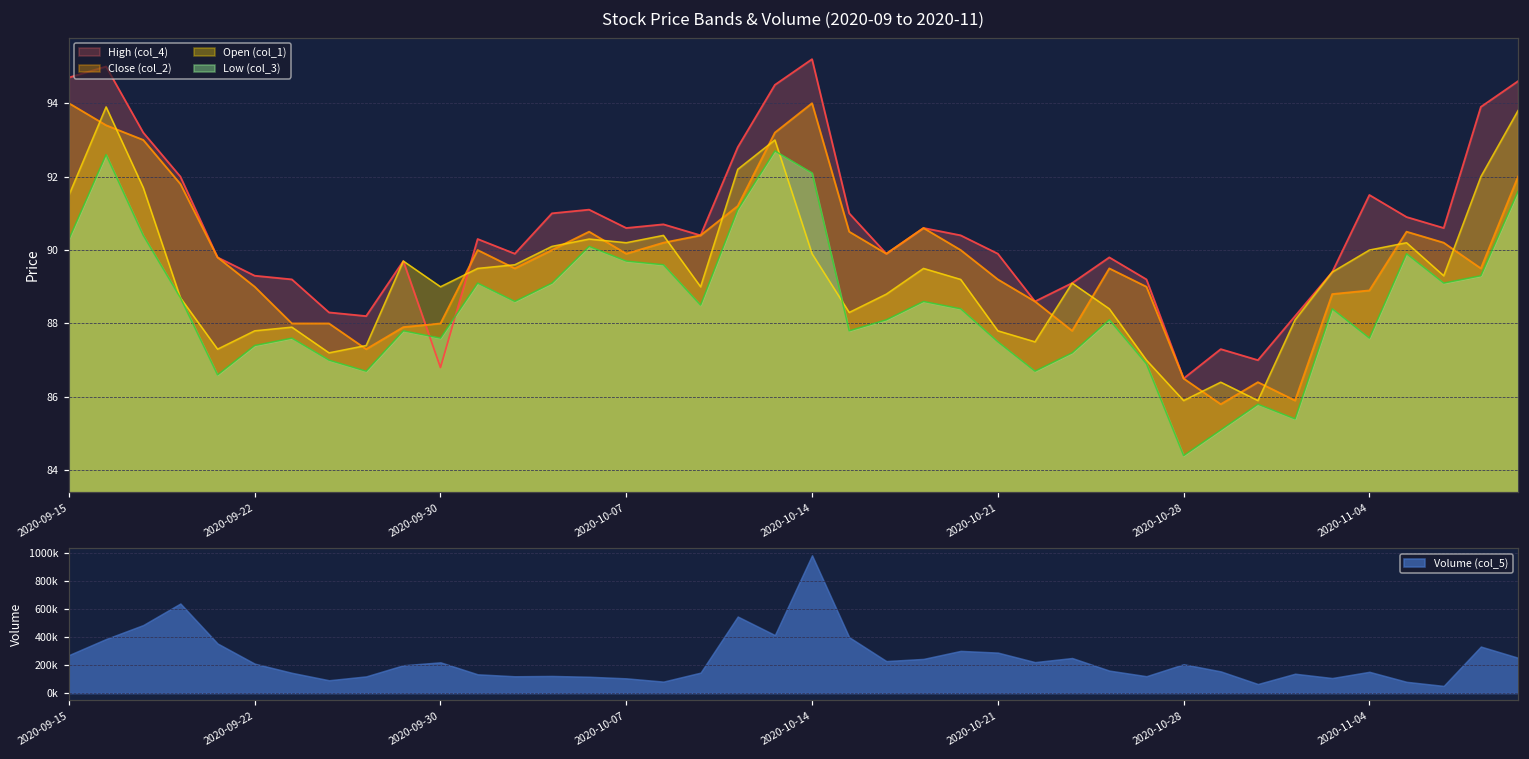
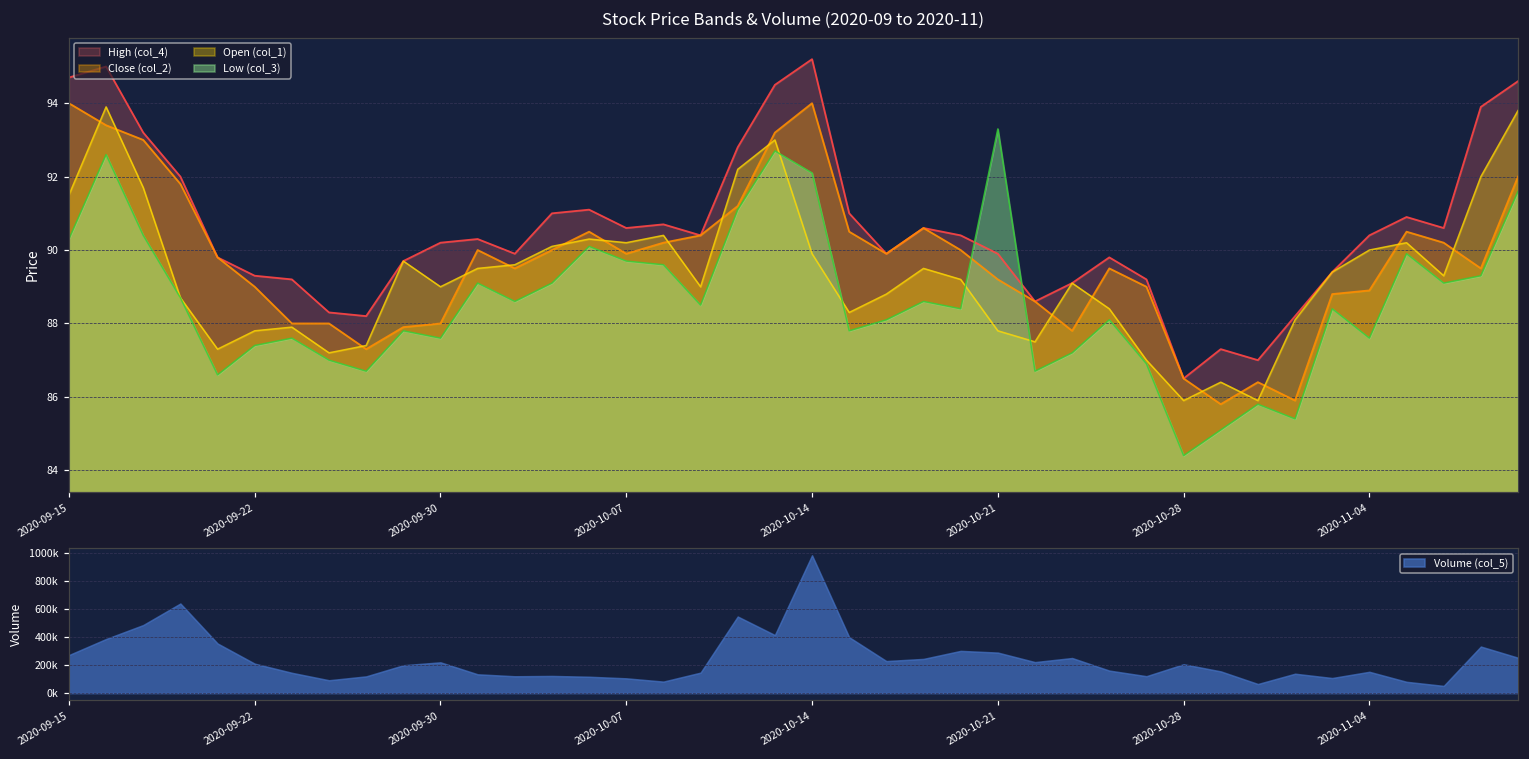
  {
    "Stock Price Bands & Volume (2020-09 to 2020-11)": {
      "High (col_4)": {
        "2020-09-15": 94.7,
        "2020-09-22": 89.3,
-       "2020-09-30": 86.8,
+       "2020-09-30": 90.2,
        "2020-10-07": 90.6,
        "2020-10-14": 95.2,
        "2020-10-21": 89.9,
-       "2020-11-04": 91.5
+       "2020-11-04": 90.4
      },
      "Low (col_3)": {
        "2020-09-15": 90.3,
        "2020-09-22": 87.4,
        "2020-09-30": 87.6,
        "2020-10-07": 89.7,
        "2020-10-14": 92.1,
-       "2020-10-21": 87.5,
+       "2020-10-21": 93.3,
        "2020-10-28": 84.4,
        "2020-11-04": 87.6
      }
    }
  }
